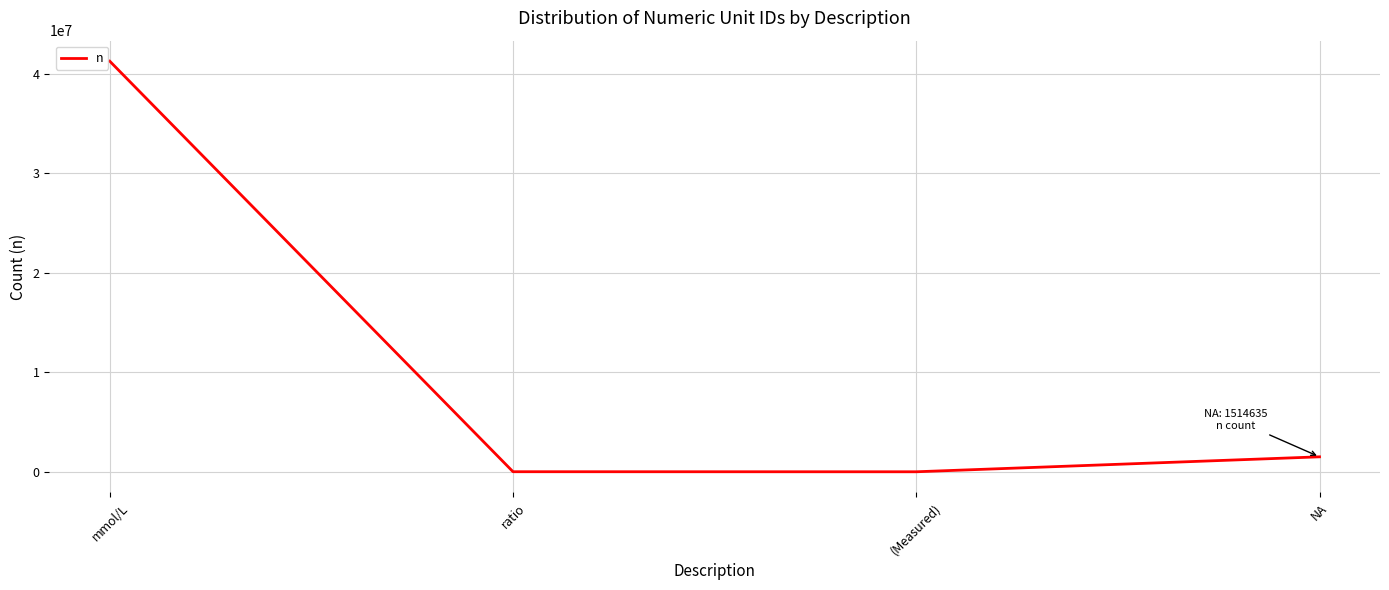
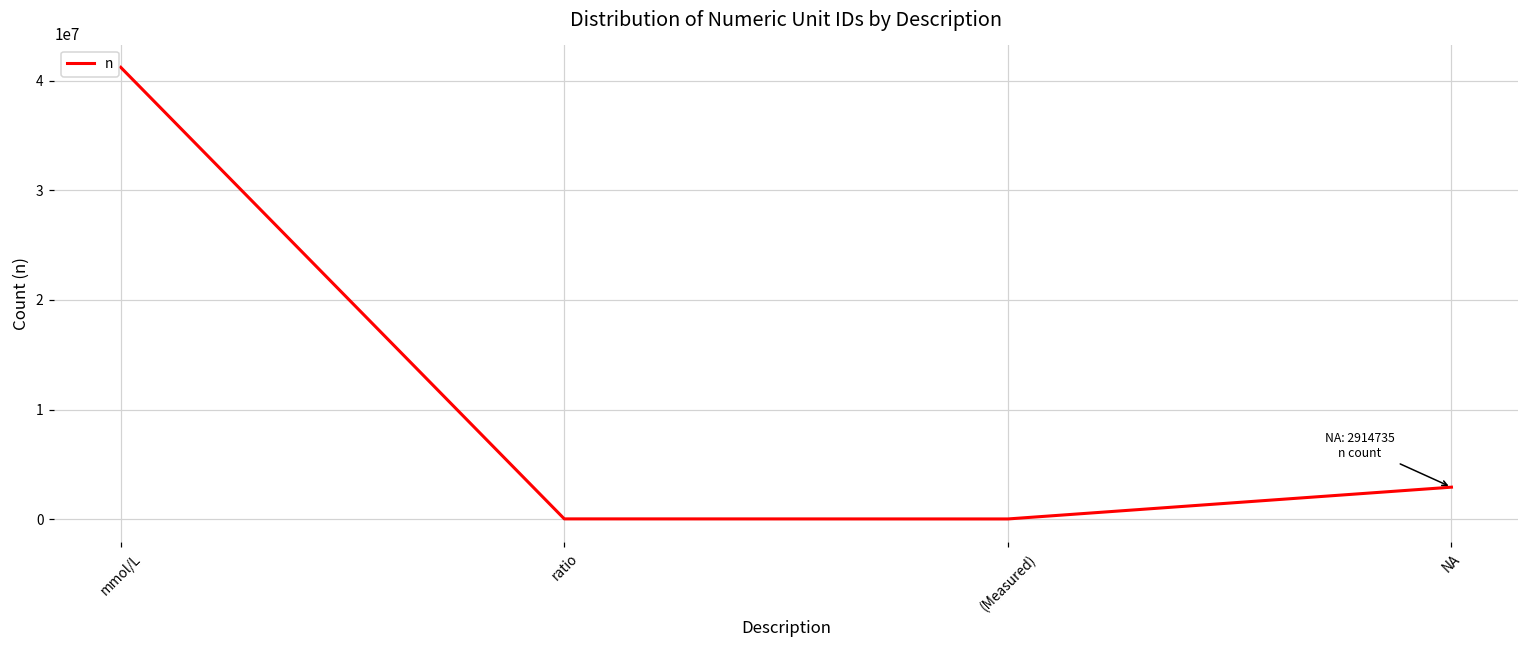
  {
-   "NA": 1514635
+   "NA": 2914735
  }
